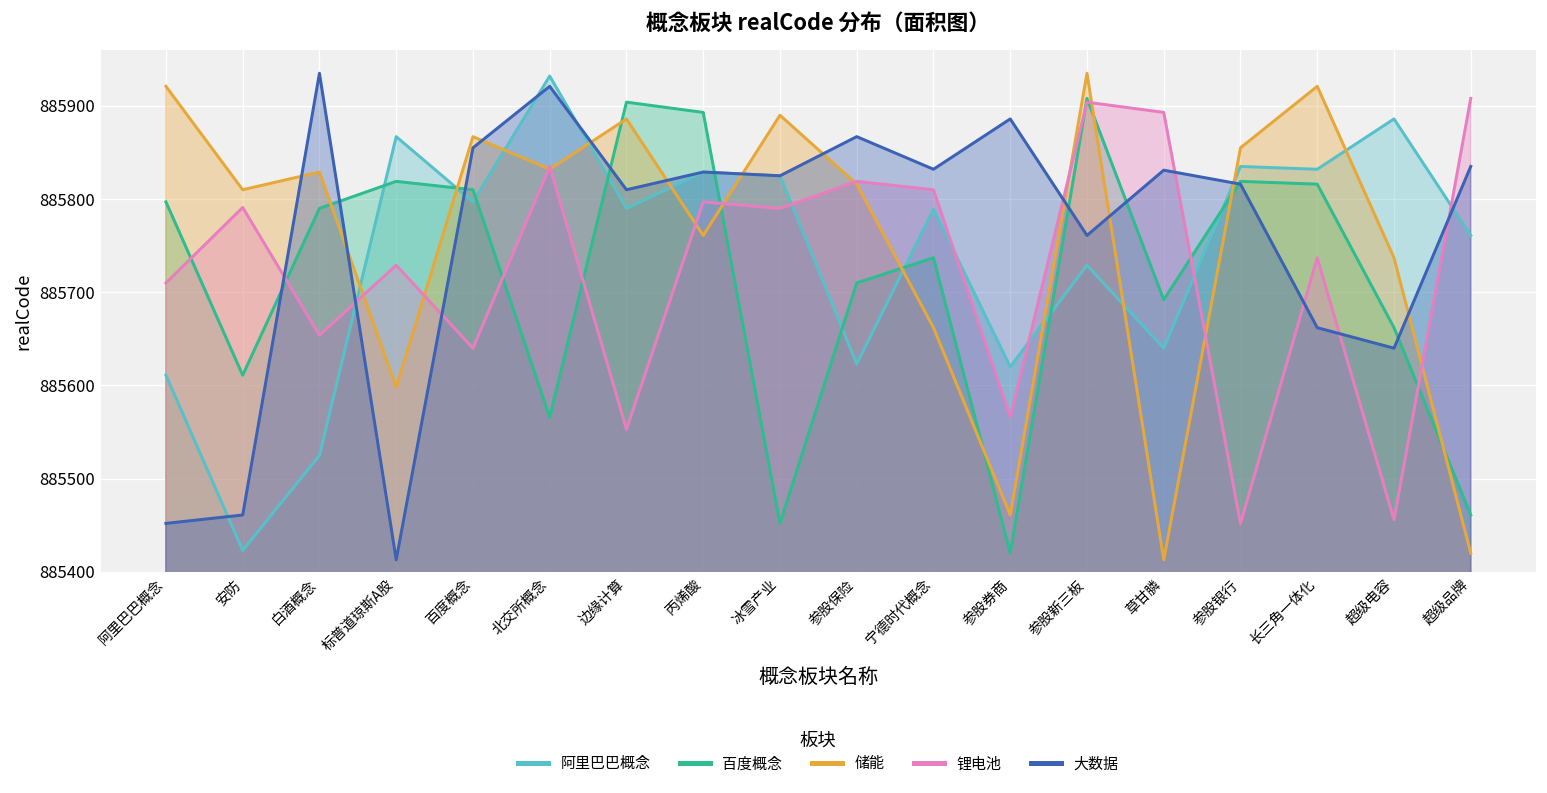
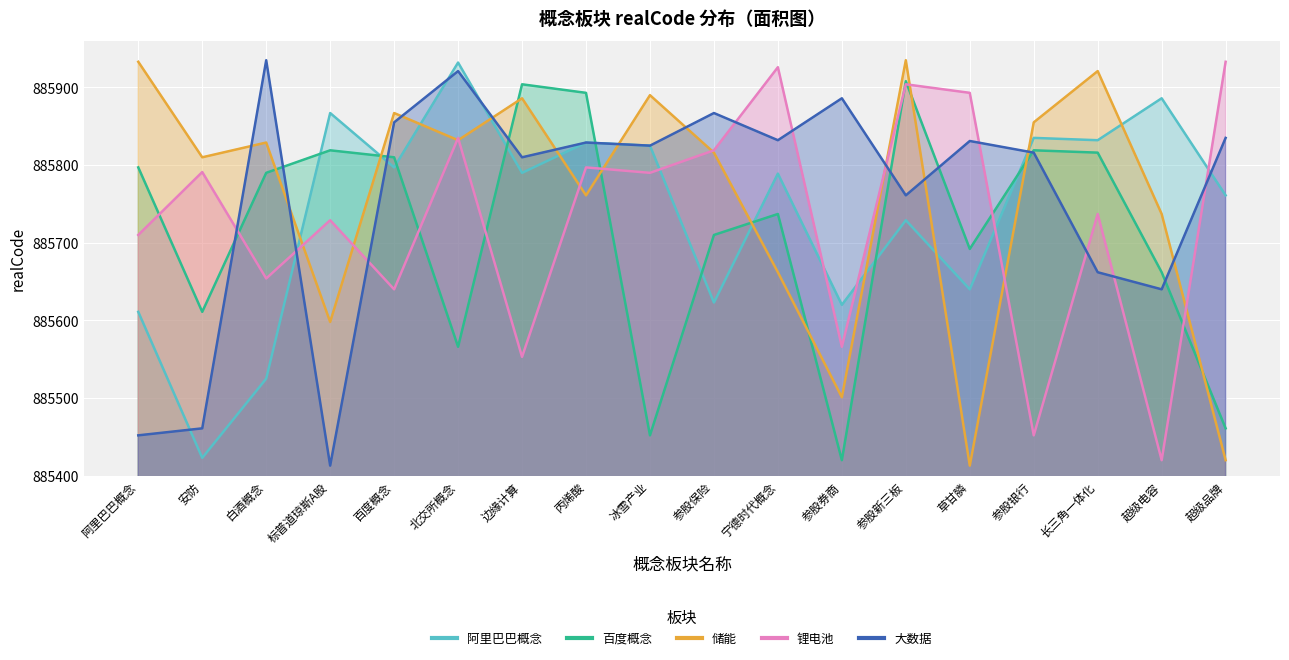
  {
    "储能": {
-     "阿里巴巴概念": 885920,
+     "阿里巴巴概念": 885930,
      "安防": 885810,
      "白酒概念": 885830,
      "标普道琼斯A股": 885600,
      "百度概念": 885870,
      "边缘计算": 885890,
      "丙烯酸": 885760,
      "冰雪产业": 885890,
      "宁德时代概念": 885660,
-     "参股券商": 885460,
+     "参股券商": 885500,
      "参股新三板": 885940,
      "草甘膦": 885410,
      "参股银行": 885860,
      "长三角一体化": 885920,
      "超级电容": 885740,
      "超级品牌": 885420
    },
    "锂电池": {
      "阿里巴巴概念": 885710,
      "安防": 885790,
      "白酒概念": 885650,
      "标普道琼斯A股": 885730,
      "百度概念": 885640,
      "边缘计算": 885550,
      "丙烯酸": 885800,
      "冰雪产业": 885790,
-     "宁德时代概念": 885810,
+     "宁德时代概念": 885930,
      "参股券商": 885570,
      "参股新三板": 885900,
      "草甘膦": 885890,
      "参股银行": 885450,
      "长三角一体化": 885740,
-     "超级电容": 885460,
-     "超级品牌": 885910
+     "超级电容": 885420,
+     "超级品牌": 885930
    }
  }
